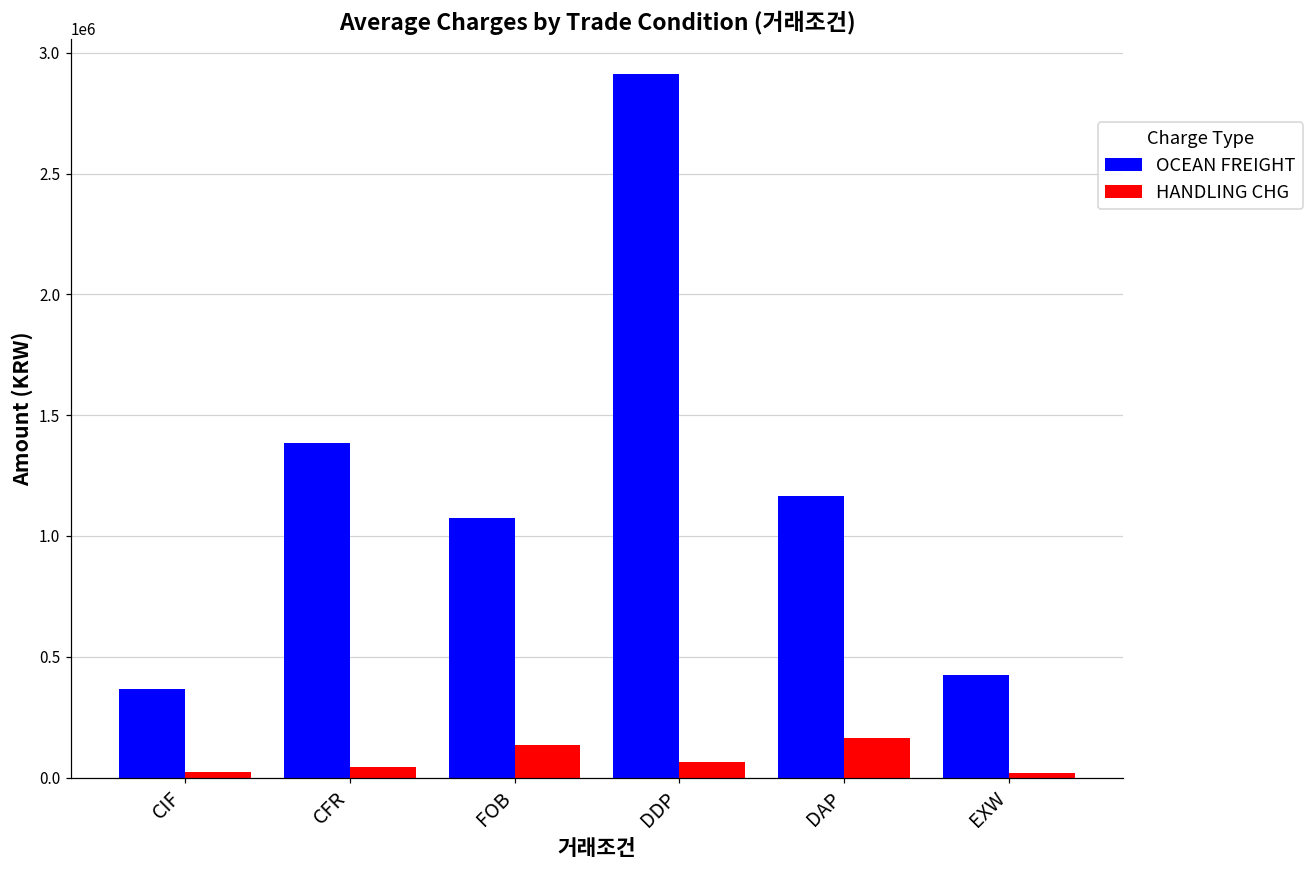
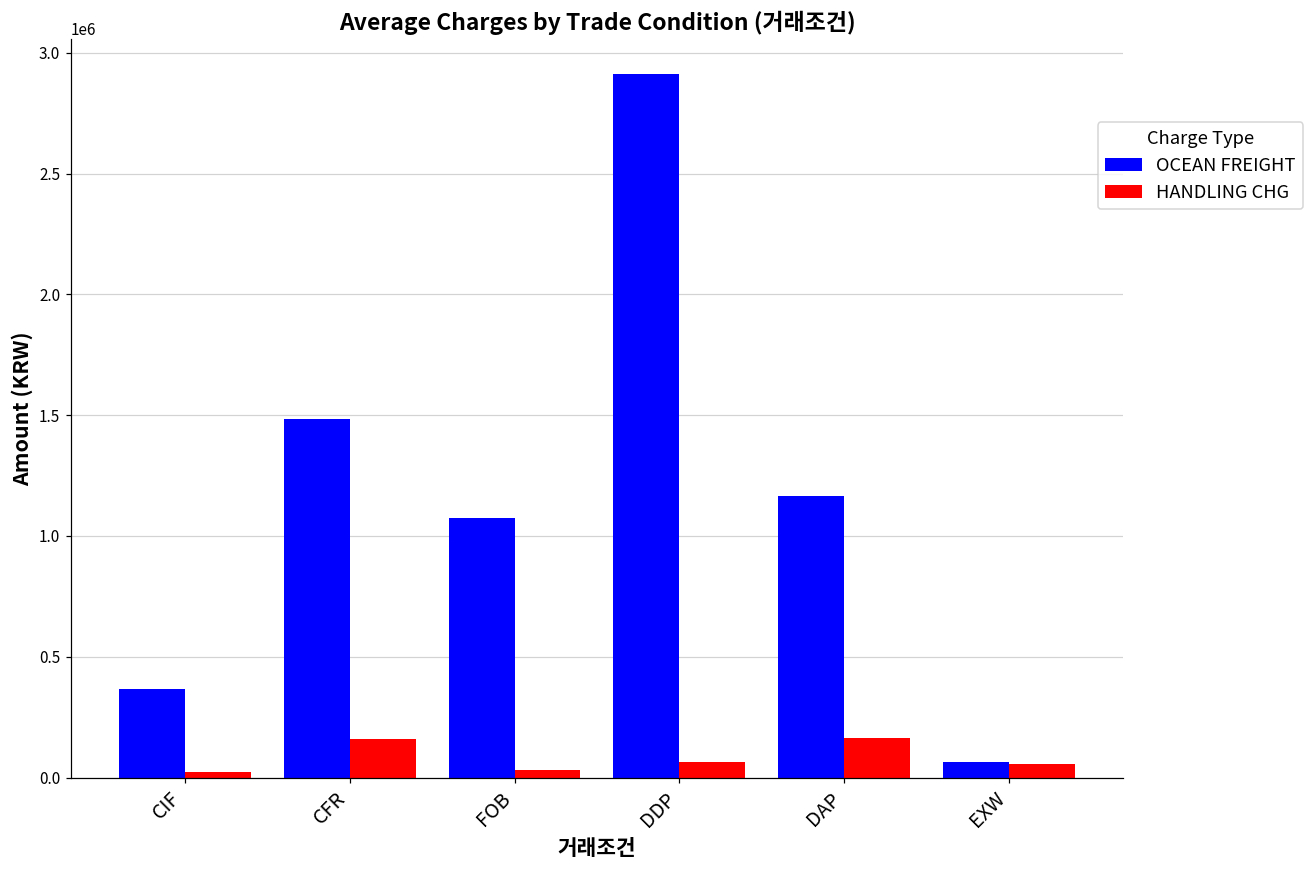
  {
    "OCEAN FREIGHT": {
      "CIF": 360000,
-     "CFR": 1380000,
+     "CFR": 1490000,
      "FOB": 1070000,
      "DDP": 2910000,
      "DAP": 1160000,
-     "EXW": 430000
+     "EXW": 60000
    },
    "HANDLING CHG": {
      "CIF": 20000,
-     "CFR": 40000,
-     "FOB": 130000,
+     "CFR": 160000,
+     "FOB": 30000,
      "DDP": 60000,
      "DAP": 160000,
-     "EXW": 20000
+     "EXW": 60000
    }
  }
